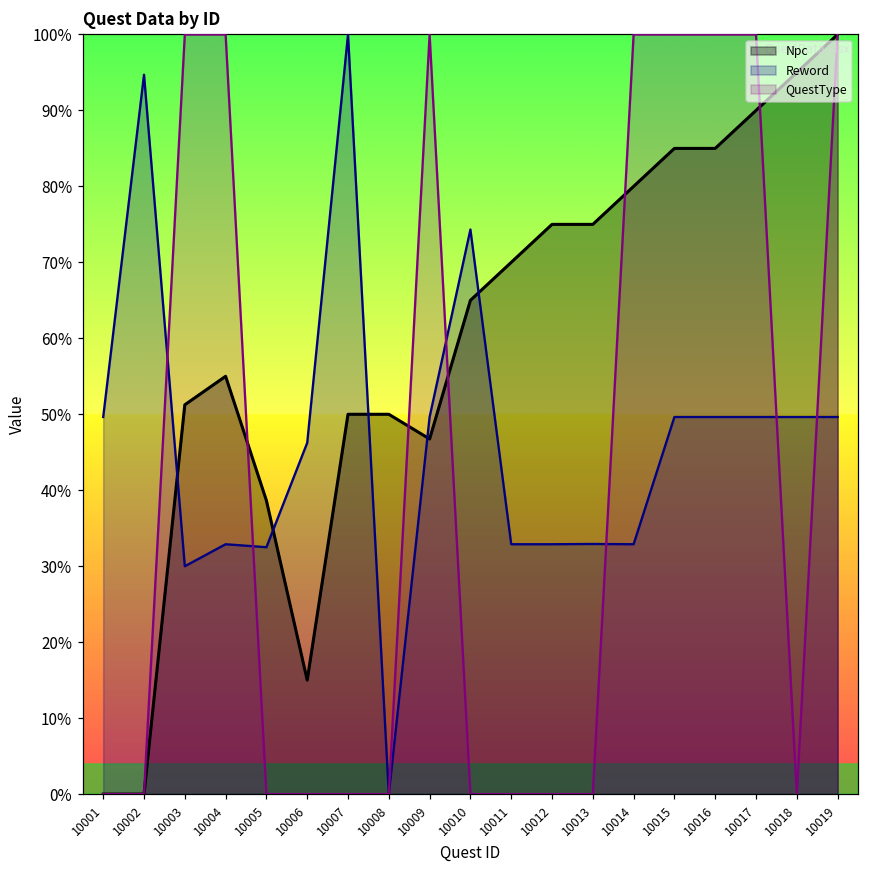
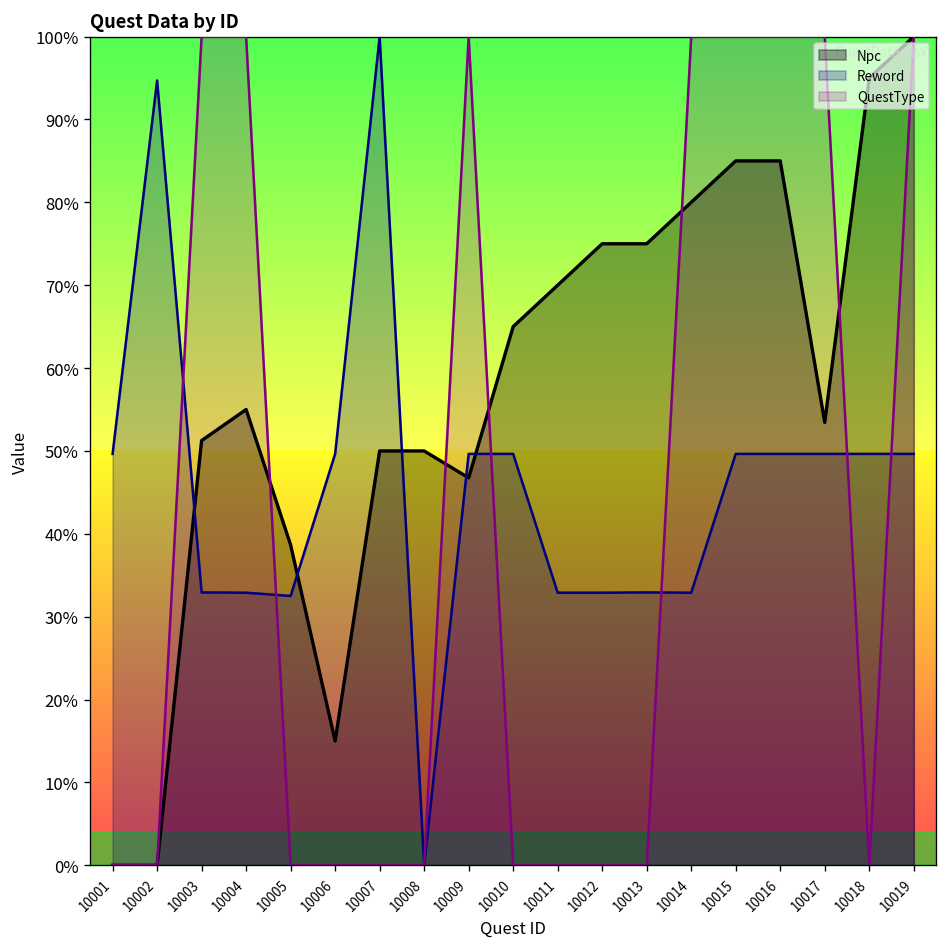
  {
    "Npc": {
      "10003": "51%",
      "10004": "55%",
      "10005": "39%",
      "10006": "15%",
      "10007": "50%",
      "10008": "50%",
      "10009": "47%",
      "10010": "65%",
      "10011": "70%",
      "10012": "75%",
      "10013": "75%",
      "10014": "80%",
      "10015": "85%",
      "10016": "85%",
-     "10017": "90%"
+     "10017": "53%"
    },
    "Reword": {
      "10001": "50%",
      "10002": "95%",
-     "10003": "30%",
+     "10003": "33%",
      "10004": "33%",
      "10005": "33%",
-     "10006": "46%",
+     "10006": "50%",
      "10007": "100%",
      "10009": "50%",
-     "10010": "74%",
+     "10010": "50%",
      "10011": "33%",
      "10012": "33%",
      "10013": "33%",
      "10014": "33%",
      "10015": "50%",
      "10016": "50%",
      "10017": "50%",
      "10018": "50%",
      "10019": "50%"
    },
    "QuestType": {
      "10003": "100%",
      "10004": "100%",
      "10009": "100%",
      "10014": "100%",
      "10015": "100%",
      "10016": "100%",
      "10017": "100%"
    }
  }
